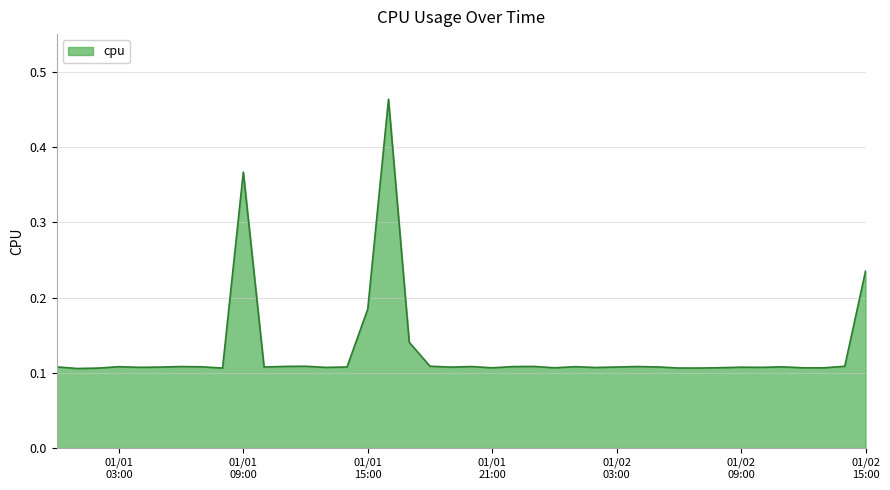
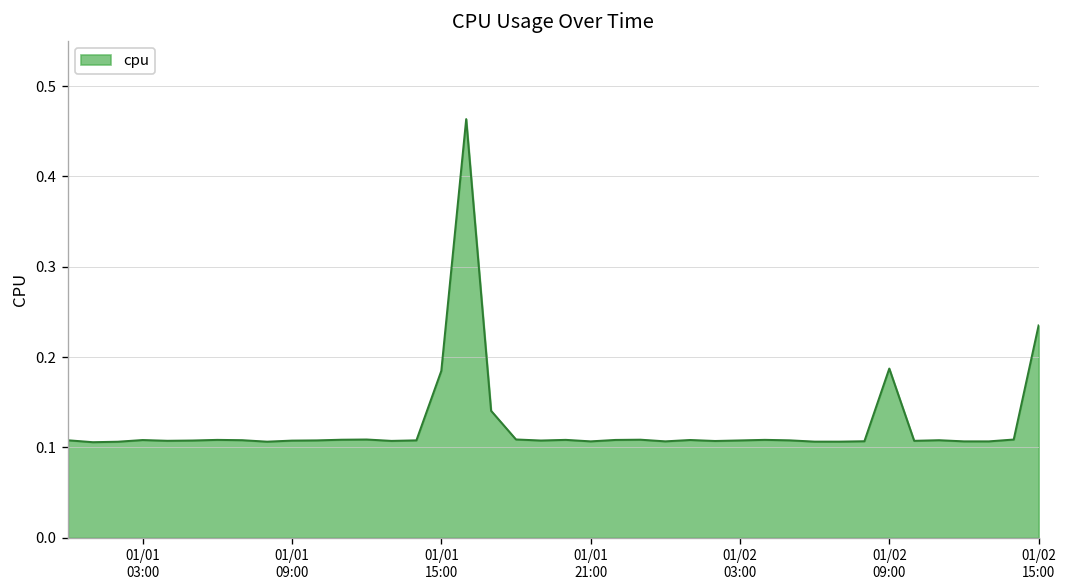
  {
    "01/01 03:00": 0.11,
-   "01/01 09:00": 0.37,
+   "01/01 09:00": 0.11,
    "01/01 15:00": 0.18,
    "01/01 21:00": 0.11,
    "01/02 03:00": 0.11,
-   "01/02 09:00": 0.11,
+   "01/02 09:00": 0.19,
    "01/02 15:00": 0.24
  }
